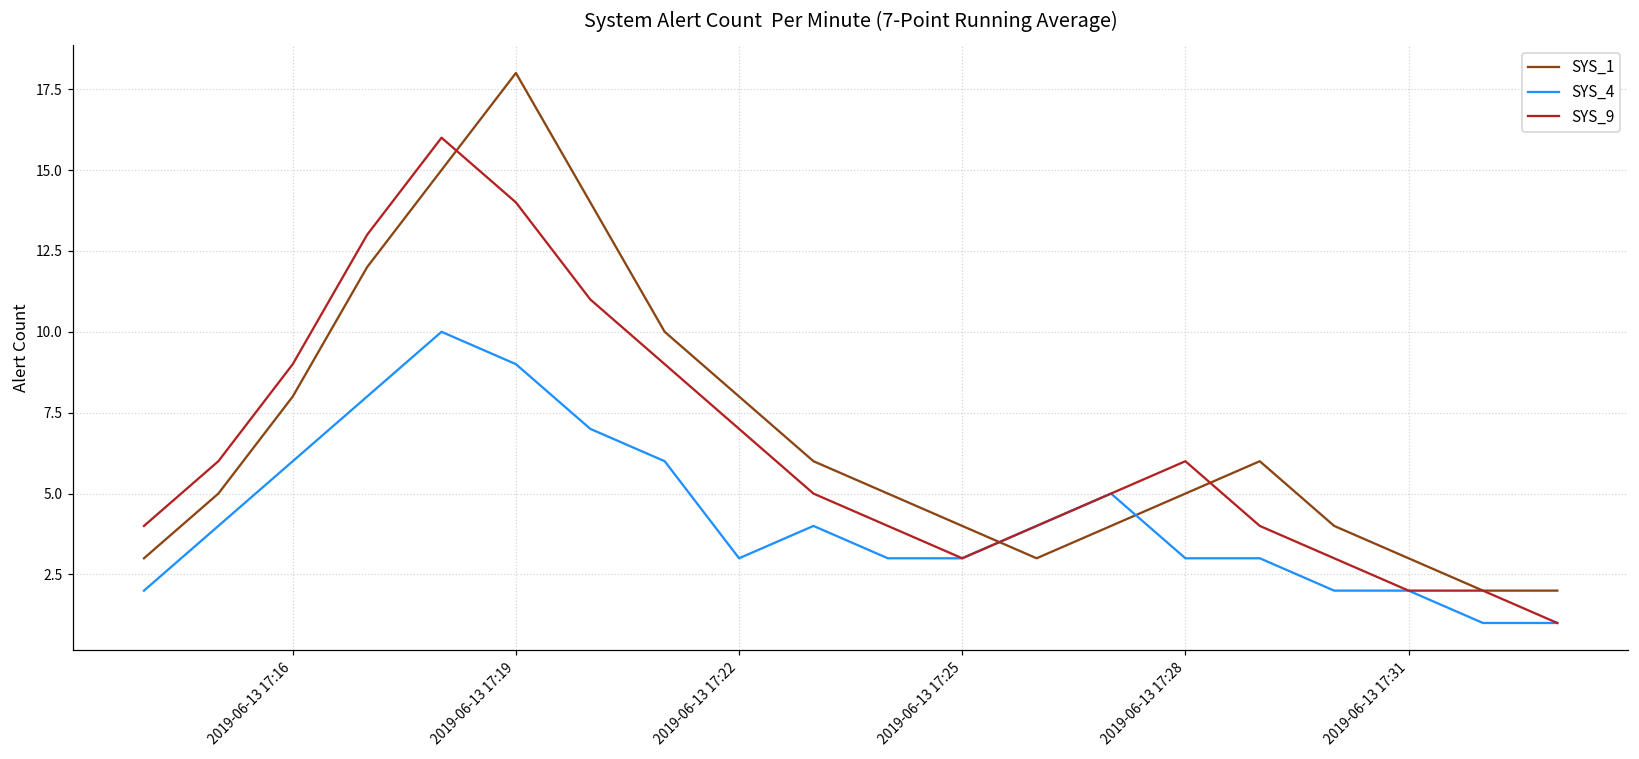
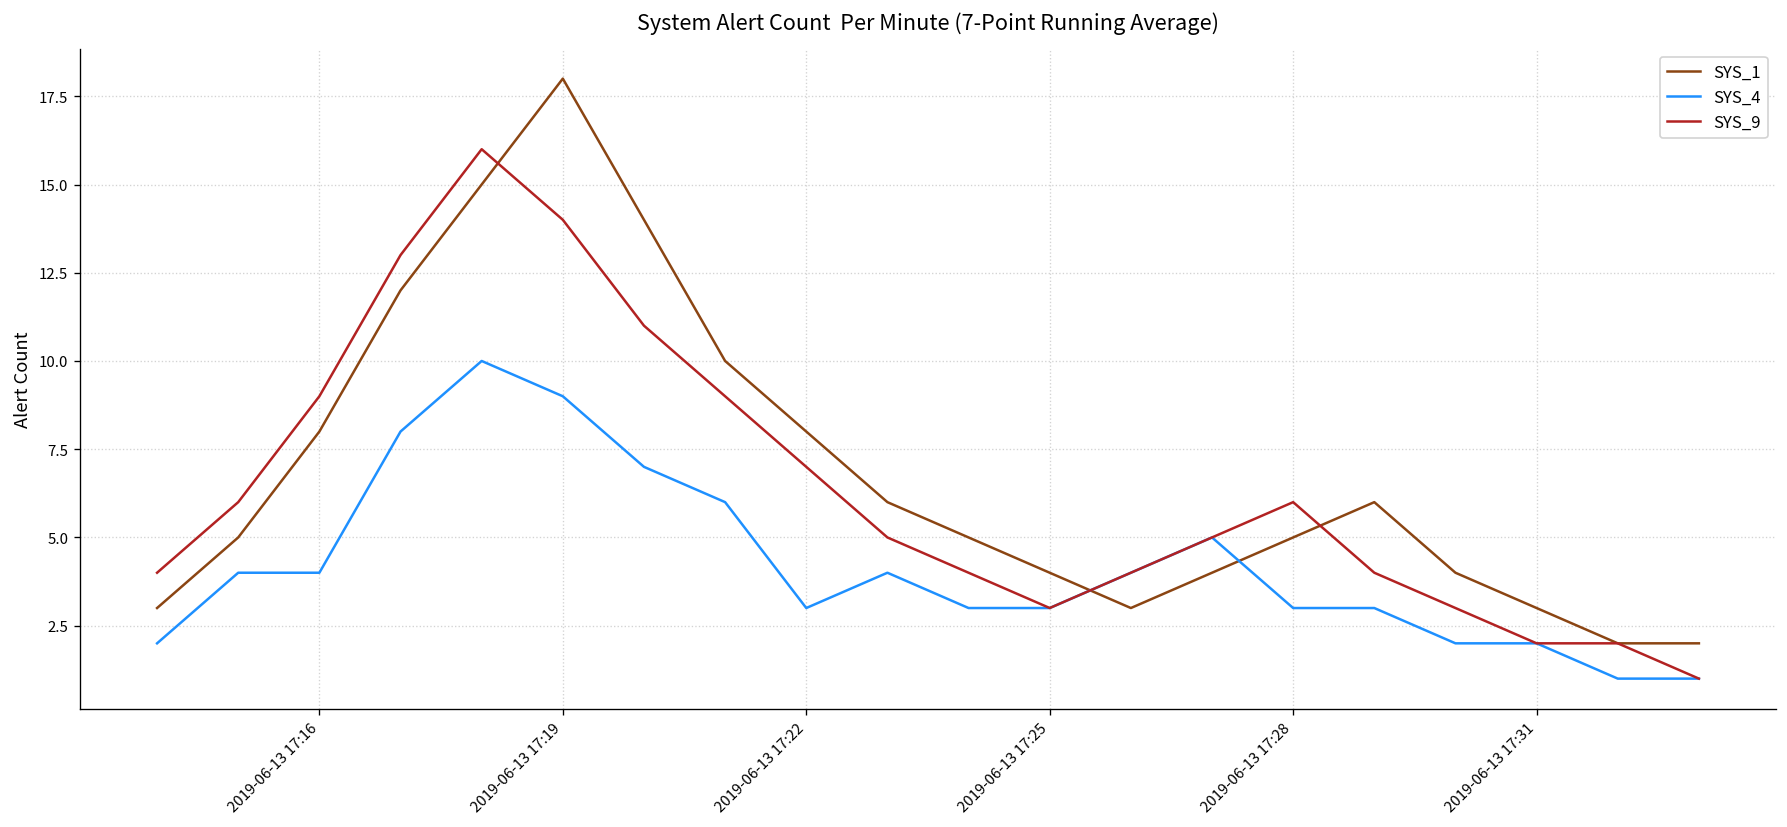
  {
    "SYS_4": {
-     "2019-06-13 17:16": 6,
+     "2019-06-13 17:16": 4,
      "2019-06-13 17:19": 9,
      "2019-06-13 17:22": 3,
      "2019-06-13 17:28": 3
    }
  }
